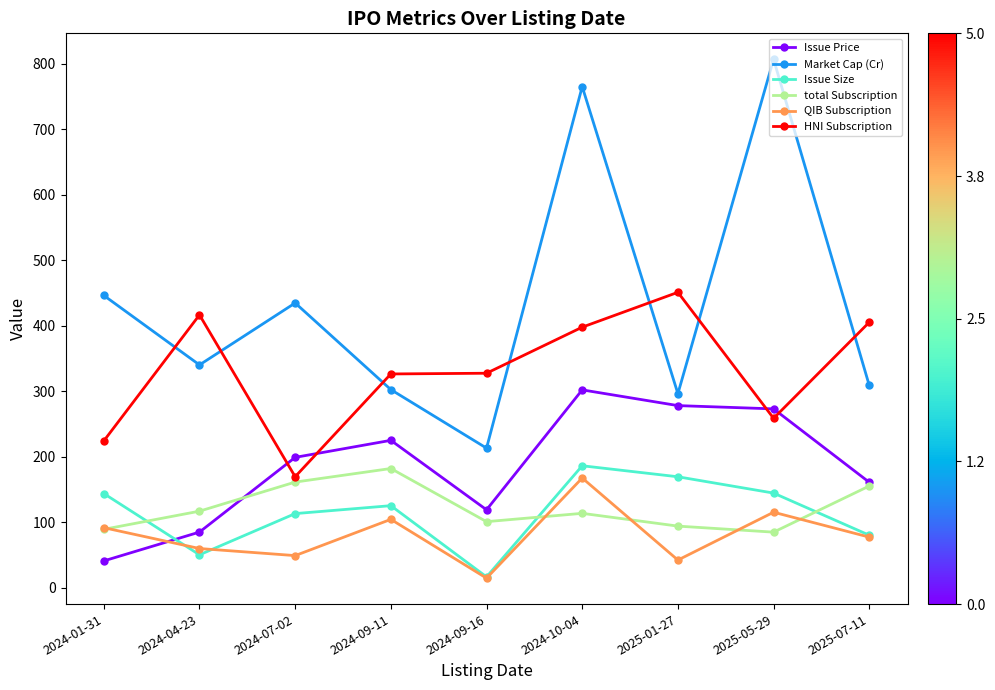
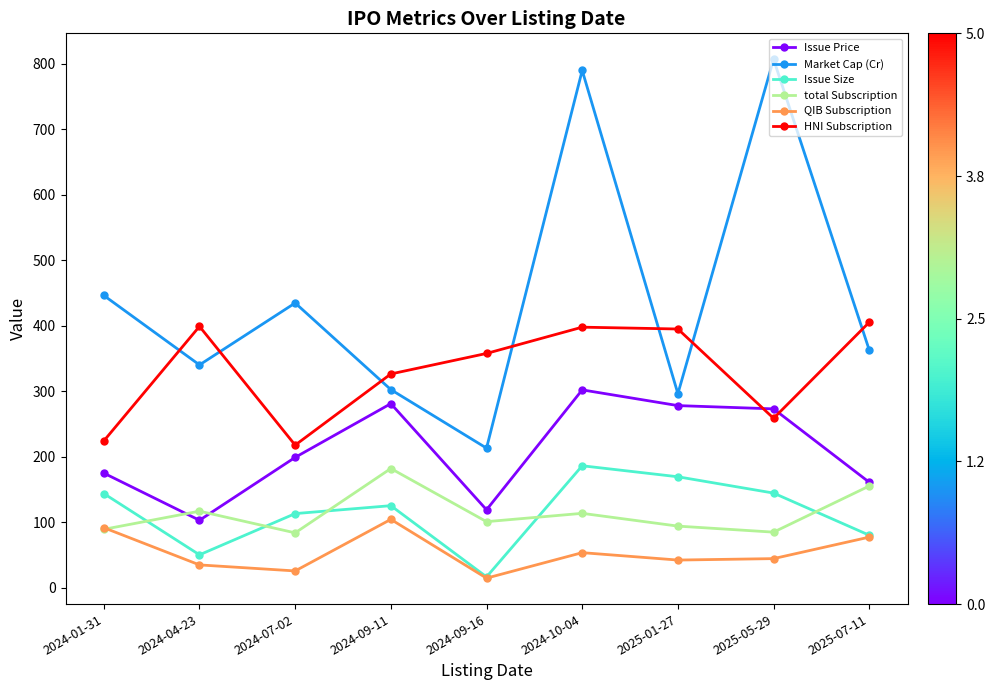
  {
    "Issue Price": {
-     "2024-01-31": 40,
-     "2024-04-23": 90,
+     "2024-01-31": 180,
+     "2024-04-23": 100,
      "2024-07-02": 200,
-     "2024-09-11": 230,
+     "2024-09-11": 280,
      "2024-09-16": 120,
      "2024-10-04": 300,
      "2025-01-27": 280,
      "2025-05-29": 270,
      "2025-07-11": 160
    },
    "Market Cap (Cr)": {
      "2024-01-31": 450,
      "2024-04-23": 340,
      "2024-07-02": 430,
      "2024-09-11": 300,
      "2024-09-16": 210,
-     "2024-10-04": 760,
+     "2024-10-04": 790,
      "2025-01-27": 300,
-     "2025-07-11": 310
+     "2025-07-11": 360
    },
    "Issue Size": {
      "2024-01-31": 140,
      "2024-04-23": 50,
      "2024-07-02": 110,
      "2024-09-11": 130,
      "2024-10-04": 190,
      "2025-01-27": 170,
      "2025-05-29": 140
    },
    "total Subscription": {
      "2024-04-23": 120,
-     "2024-07-02": 160,
+     "2024-07-02": 80,
      "2024-09-11": 180,
      "2024-09-16": 100,
      "2024-10-04": 110,
      "2025-01-27": 90,
      "2025-05-29": 80,
      "2025-07-11": 160
    },
    "QIB Subscription": {
-     "2024-04-23": 60,
-     "2024-07-02": 50,
+     "2024-04-23": 30,
+     "2024-07-02": 30,
      "2024-09-11": 100,
-     "2024-10-04": 170,
+     "2024-10-04": 50,
      "2025-01-27": 40,
-     "2025-05-29": 120
+     "2025-05-29": 40
    },
    "HNI Subscription": {
      "2024-01-31": 220,
-     "2024-04-23": 420,
-     "2024-07-02": 170,
+     "2024-04-23": 400,
+     "2024-07-02": 220,
      "2024-09-11": 330,
-     "2024-09-16": 330,
+     "2024-09-16": 360,
      "2024-10-04": 400,
-     "2025-01-27": 450,
+     "2025-01-27": 390,
      "2025-05-29": 260,
      "2025-07-11": 410
    }
  }
